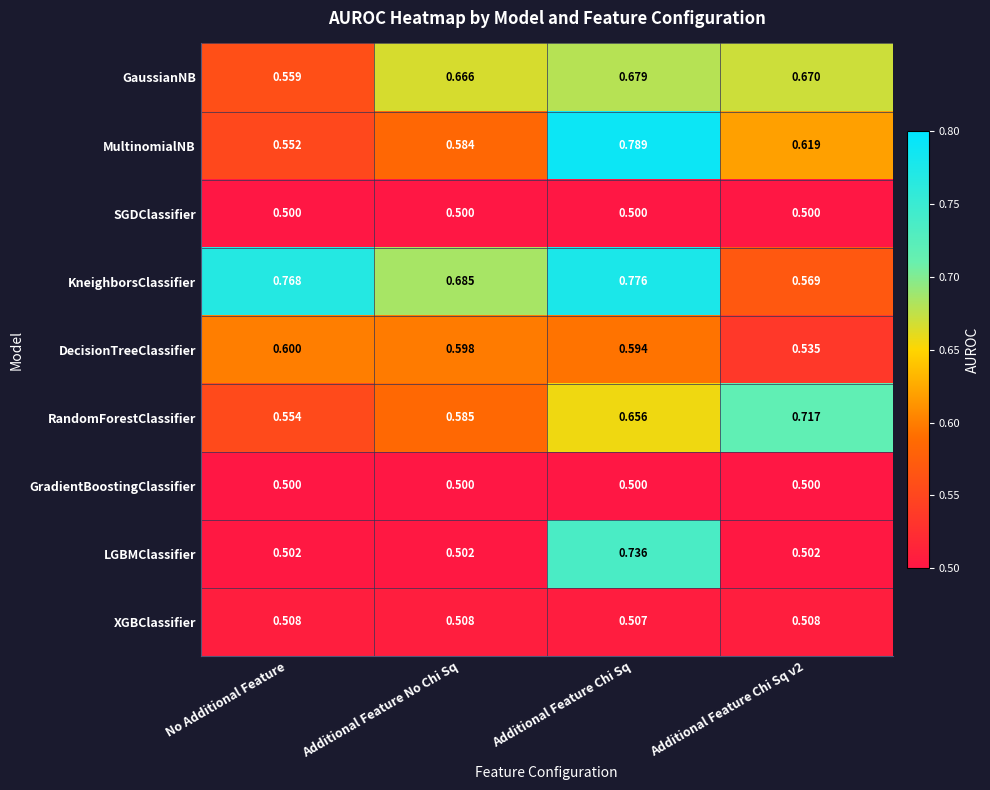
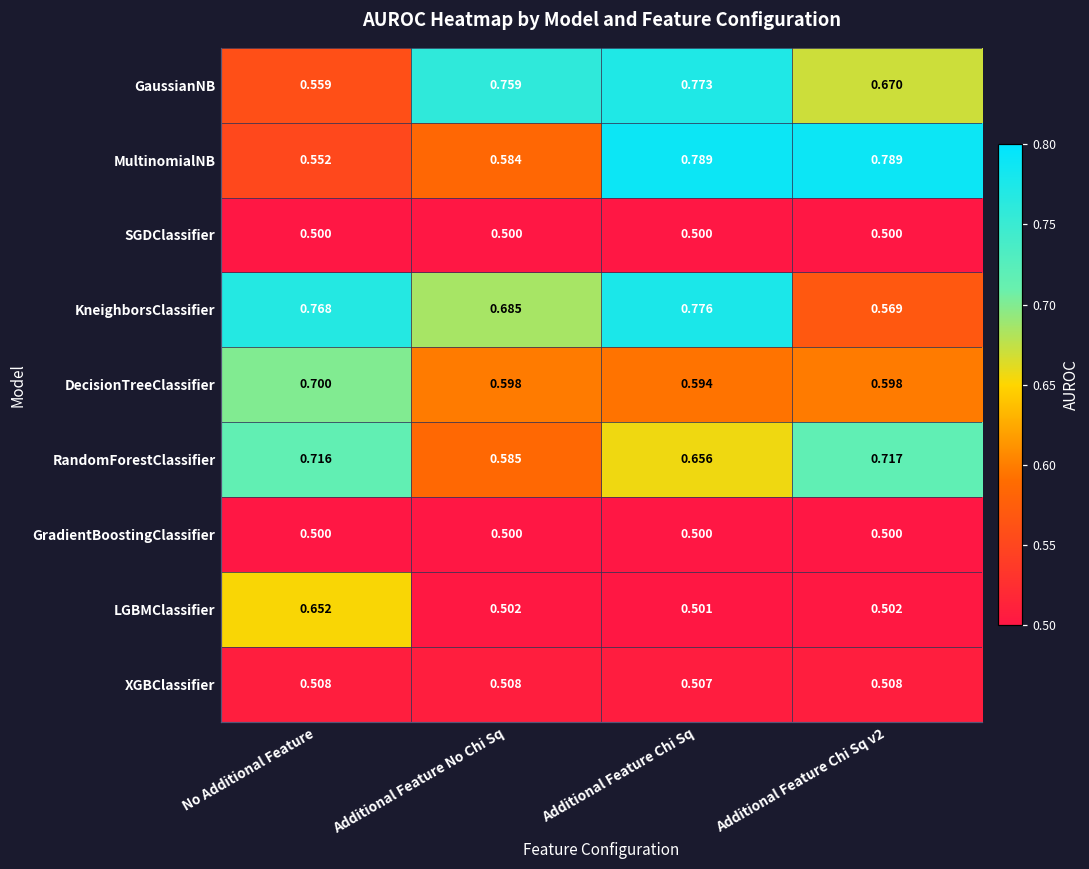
  {
    "GaussianNB": {
      "No Additional Feature": 0.559,
-     "Additional Feature No Chi Sq": 0.666,
-     "Additional Feature Chi Sq": 0.679,
+     "Additional Feature No Chi Sq": 0.759,
+     "Additional Feature Chi Sq": 0.773,
      "Additional Feature Chi Sq v2": 0.670
    },
    "MultinomialNB": {
      "No Additional Feature": 0.552,
      "Additional Feature No Chi Sq": 0.584,
      "Additional Feature Chi Sq": 0.789,
-     "Additional Feature Chi Sq v2": 0.619
+     "Additional Feature Chi Sq v2": 0.789
    },
    "SGDClassifier": {
      "No Additional Feature": 0.500,
      "Additional Feature No Chi Sq": 0.500,
      "Additional Feature Chi Sq": 0.500,
      "Additional Feature Chi Sq v2": 0.500
    },
    "KneighborsClassifier": {
      "No Additional Feature": 0.768,
      "Additional Feature No Chi Sq": 0.685,
      "Additional Feature Chi Sq": 0.776,
      "Additional Feature Chi Sq v2": 0.569
    },
    "DecisionTreeClassifier": {
-     "No Additional Feature": 0.600,
+     "No Additional Feature": 0.700,
      "Additional Feature No Chi Sq": 0.598,
      "Additional Feature Chi Sq": 0.594,
-     "Additional Feature Chi Sq v2": 0.535
+     "Additional Feature Chi Sq v2": 0.598
    },
    "RandomForestClassifier": {
-     "No Additional Feature": 0.554,
+     "No Additional Feature": 0.716,
      "Additional Feature No Chi Sq": 0.585,
      "Additional Feature Chi Sq": 0.656,
      "Additional Feature Chi Sq v2": 0.717
    },
    "GradientBoostingClassifier": {
      "No Additional Feature": 0.500,
      "Additional Feature No Chi Sq": 0.500,
      "Additional Feature Chi Sq": 0.500,
      "Additional Feature Chi Sq v2": 0.500
    },
    "LGBMClassifier": {
-     "No Additional Feature": 0.502,
+     "No Additional Feature": 0.652,
      "Additional Feature No Chi Sq": 0.502,
-     "Additional Feature Chi Sq": 0.736,
+     "Additional Feature Chi Sq": 0.501,
      "Additional Feature Chi Sq v2": 0.502
    },
    "XGBClassifier": {
      "No Additional Feature": 0.508,
      "Additional Feature No Chi Sq": 0.508,
      "Additional Feature Chi Sq": 0.507,
      "Additional Feature Chi Sq v2": 0.508
    }
  }
